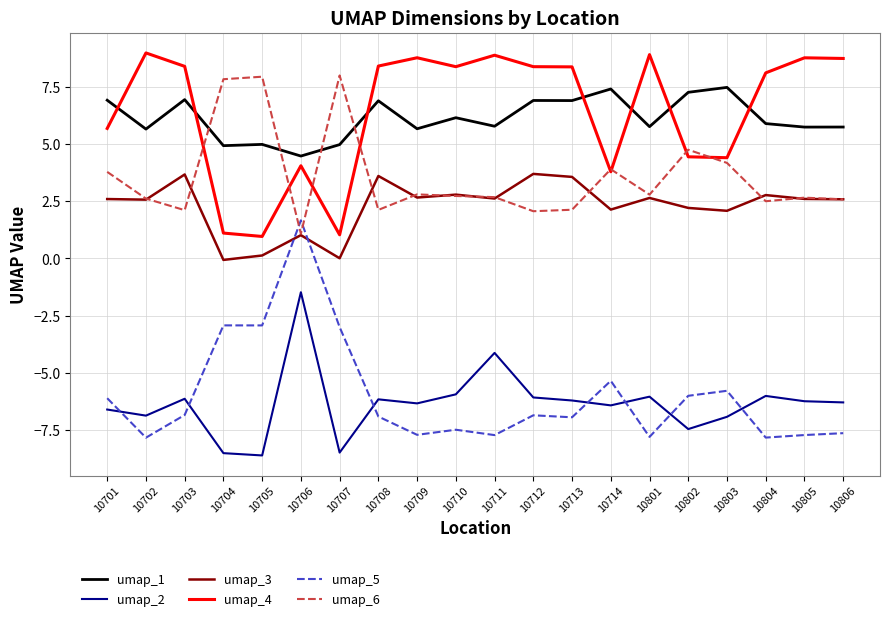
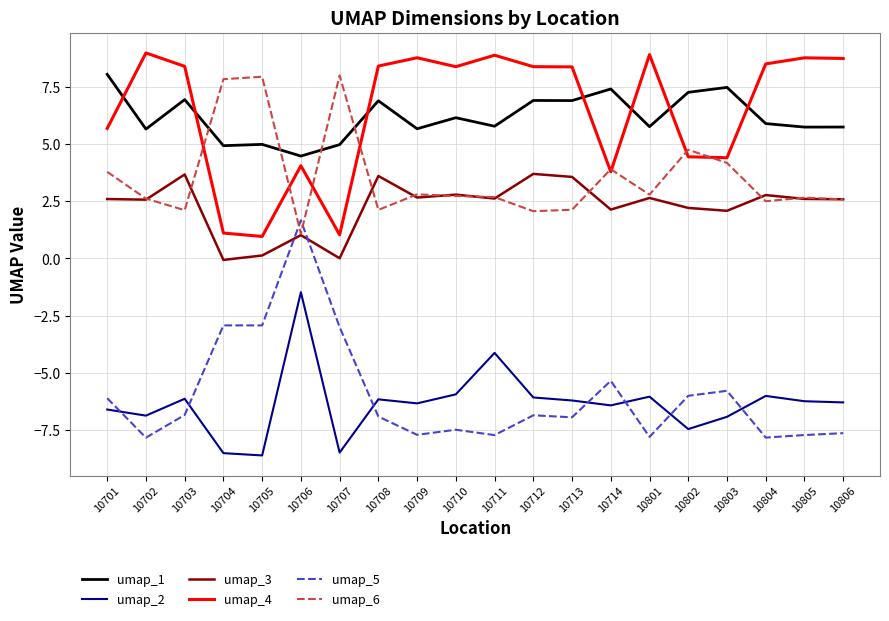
  {
    "umap_1": {
-     "10701": 6.9,
+     "10701": 8.0,
      "10702": 5.6,
      "10703": 6.9,
      "10704": 4.9,
      "10705": 5.0,
      "10706": 4.5,
      "10707": 5.0,
      "10708": 6.9,
      "10709": 5.7,
      "10710": 6.1,
      "10711": 5.8,
      "10712": 6.9,
      "10713": 6.9,
      "10714": 7.4,
      "10801": 5.8,
      "10802": 7.3,
      "10803": 7.5,
      "10804": 5.9,
      "10805": 5.7,
      "10806": 5.7
    },
    "umap_2": {
      "10701": -6.6,
      "10702": -6.9,
      "10703": -6.1,
      "10704": -8.5,
      "10705": -8.6,
      "10706": -1.5,
      "10707": -8.5,
      "10708": -6.1,
      "10709": -6.3,
      "10710": -5.9,
      "10711": -4.1,
      "10712": -6.1,
      "10713": -6.2,
      "10714": -6.4,
      "10801": -6.0,
      "10802": -7.4,
      "10803": -6.9,
      "10804": -6.0,
      "10805": -6.2,
      "10806": -6.3
    },
    "umap_3": {
      "10701": 2.6,
      "10703": 3.7,
      "10704": -0.1,
      "10705": 0.1,
      "10707": 0.0,
      "10708": 3.6,
      "10709": 2.7,
      "10712": 3.7,
      "10713": 3.6,
      "10714": 2.1,
      "10801": 2.6,
      "10802": 2.2,
      "10803": 2.1,
      "10804": 2.8
    },
    "umap_4": {
      "10701": 5.7,
      "10702": 9.0,
      "10703": 8.4,
      "10704": 1.1,
      "10705": 1.0,
      "10706": 4.0,
      "10707": 1.0,
      "10708": 8.4,
      "10709": 8.8,
      "10710": 8.4,
      "10711": 8.9,
      "10712": 8.4,
      "10713": 8.4,
      "10714": 3.8,
      "10801": 8.9,
      "10802": 4.4,
      "10803": 4.4,
-     "10804": 8.1,
+     "10804": 8.5,
      "10805": 8.8,
      "10806": 8.7
    },
    "umap_5": {
      "10701": -6.1,
      "10702": -7.8,
      "10703": -6.8,
      "10704": -2.9,
      "10705": -2.9,
      "10706": 1.7,
      "10707": -3.0,
      "10708": -6.9,
      "10709": -7.7,
      "10710": -7.5,
      "10711": -7.7,
      "10712": -6.8,
      "10713": -6.9,
      "10714": -5.3,
      "10801": -7.8,
      "10802": -6.0,
      "10803": -5.8,
      "10804": -7.8,
      "10805": -7.7,
      "10806": -7.6
    },
    "umap_6": {
      "10701": 3.8,
      "10703": 2.1,
      "10704": 7.8,
      "10705": 7.9,
      "10707": 8.0,
      "10708": 2.1,
      "10709": 2.8,
      "10712": 2.1,
      "10713": 2.1,
      "10714": 3.9,
      "10801": 2.8,
      "10802": 4.7,
      "10803": 4.2,
      "10804": 2.5
    }
  }
